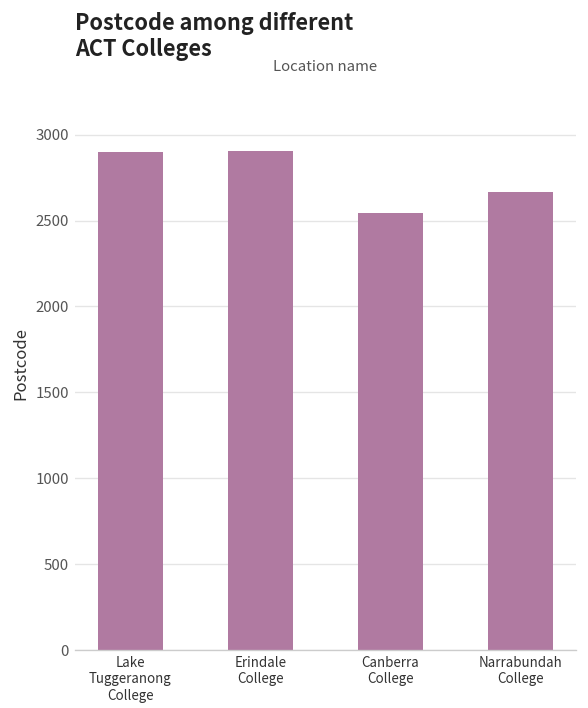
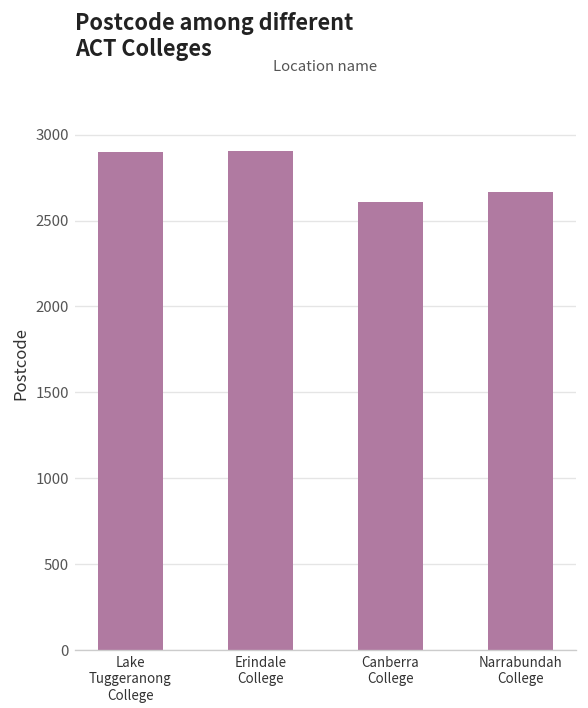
  {
    "Lake Tuggeranong College": 2900,
    "Erindale College": 2900,
-   "Canberra College": 2540,
+   "Canberra College": 2610,
    "Narrabundah College": 2670
  }
